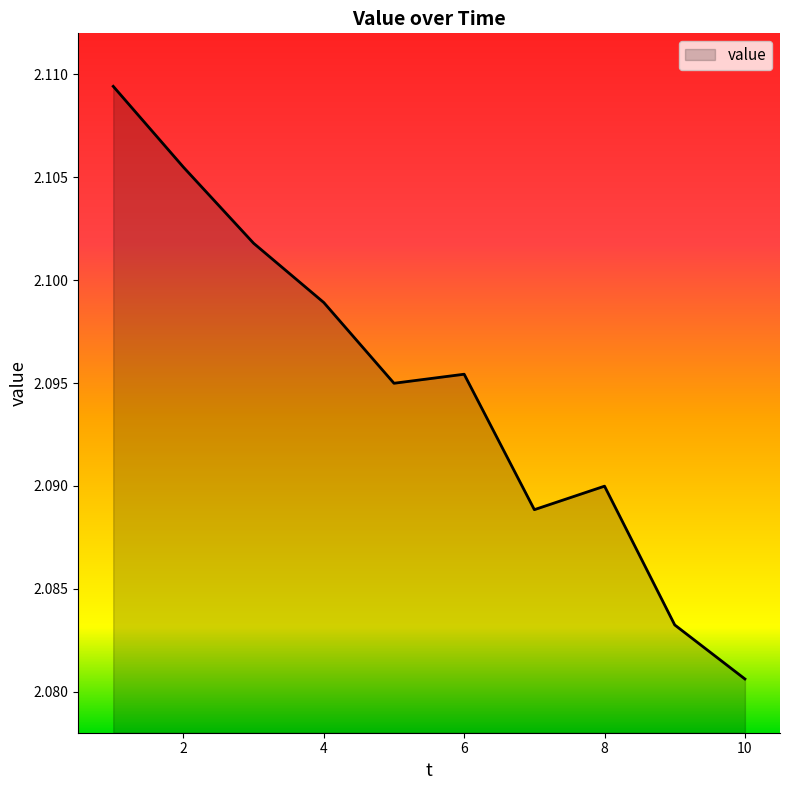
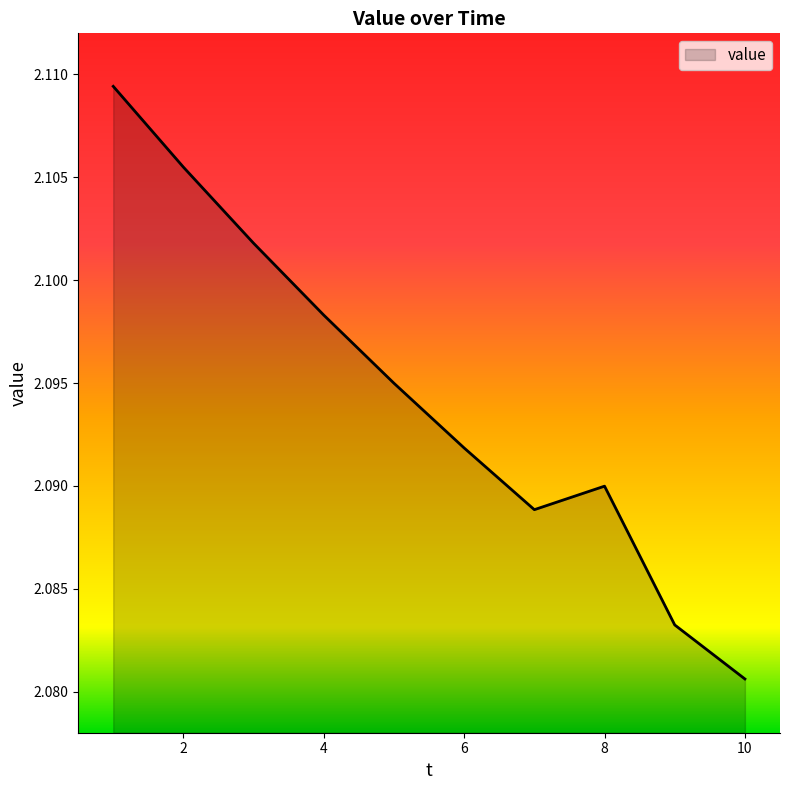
  {
    "2": 2.1055,
-   "4": 2.0989,
-   "6": 2.0954,
+   "4": 2.0983,
+   "6": 2.0918,
    "8": 2.0900,
    "10": 2.0806
  }
